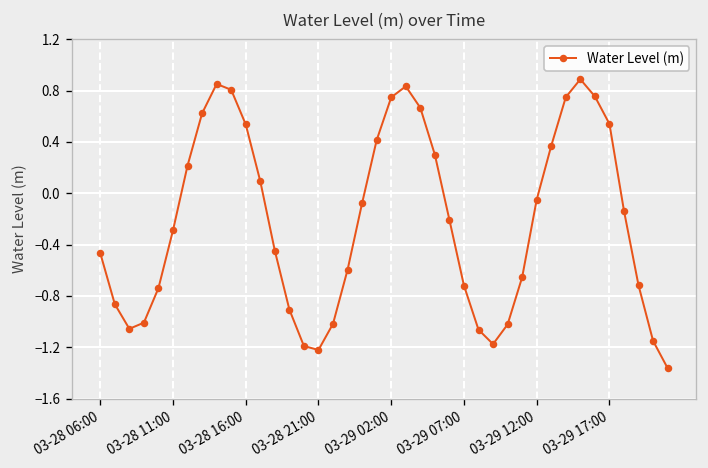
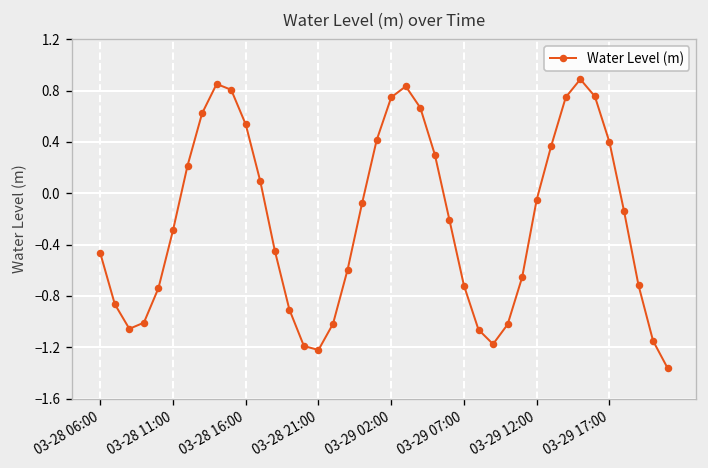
  {
    "03-28 06:00": -0.47,
    "03-28 11:00": -0.29,
    "03-28 16:00": 0.54,
    "03-28 21:00": -1.22,
    "03-29 02:00": 0.75,
    "03-29 07:00": -0.72,
    "03-29 12:00": -0.05,
-   "03-29 17:00": 0.54
+   "03-29 17:00": 0.40
  }
